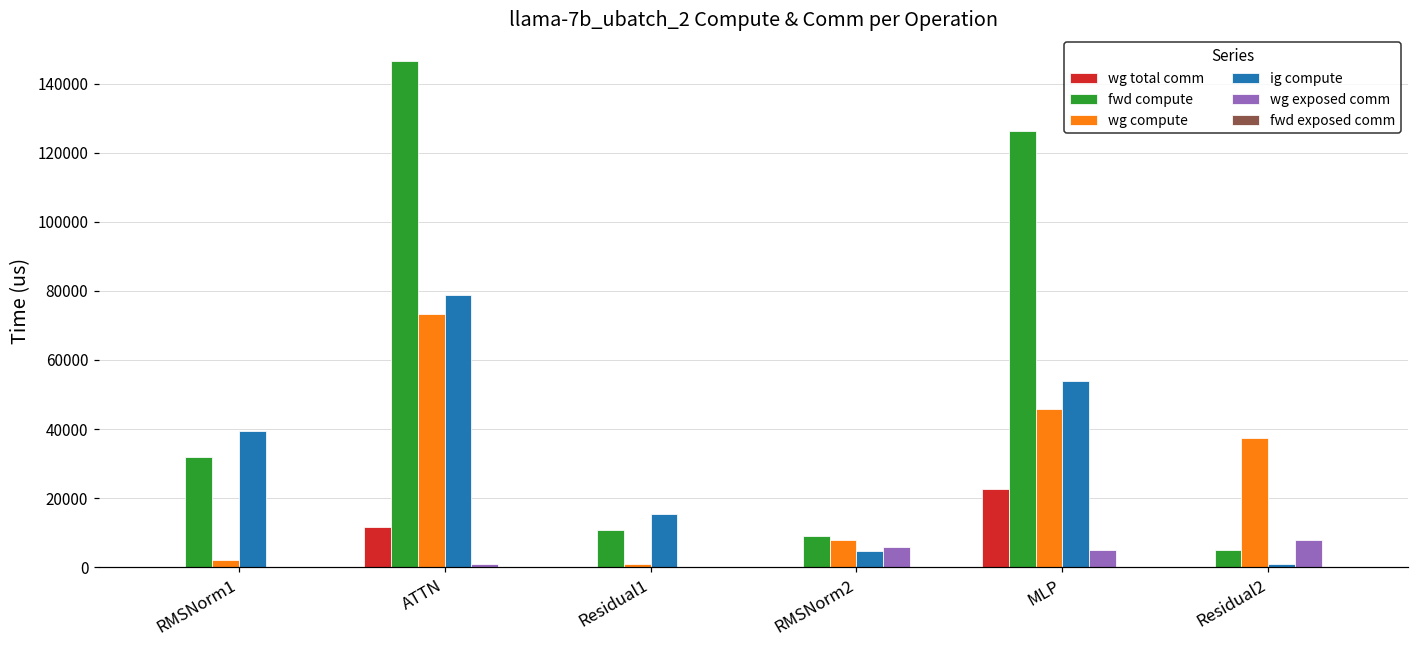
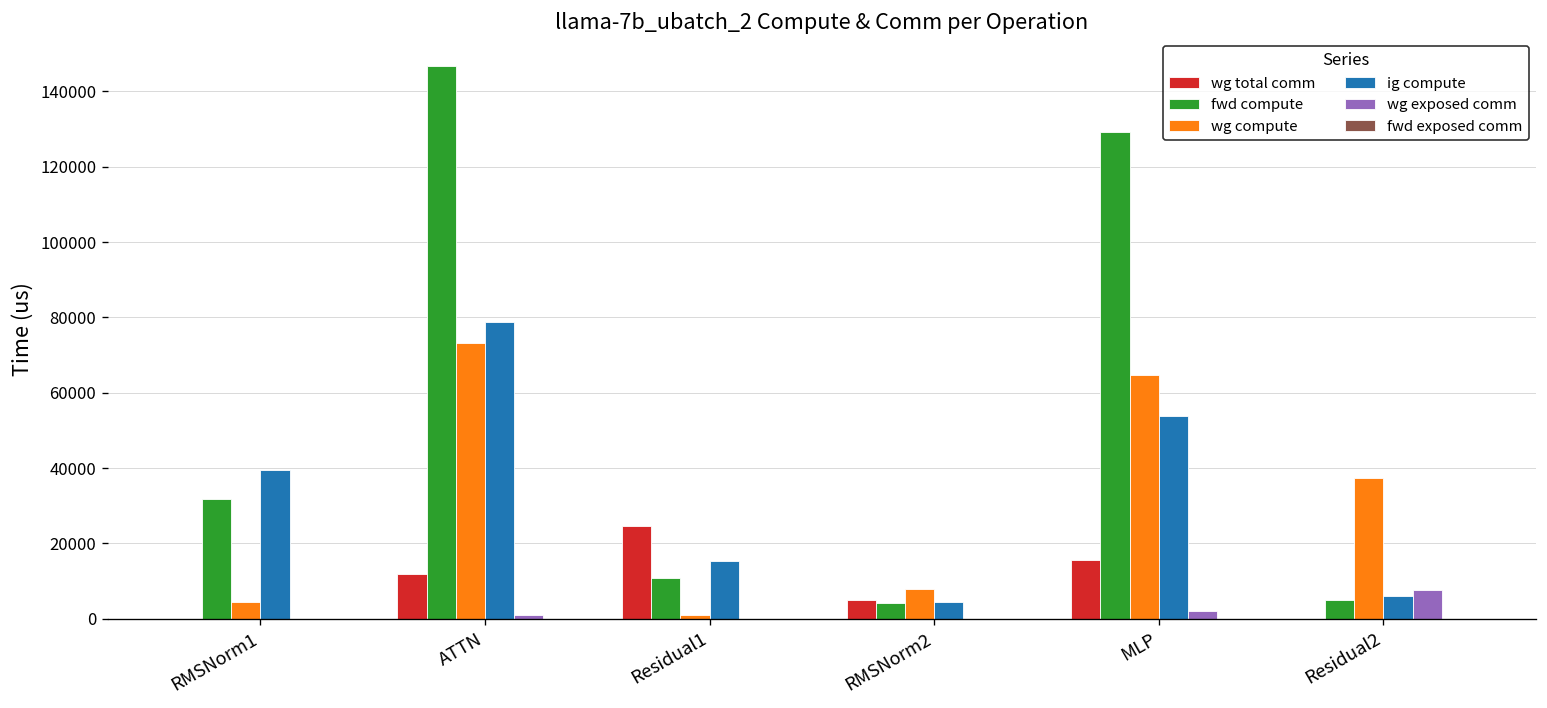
  {
    "wg total comm": {
      "RMSNorm1": 0,
      "ATTN": 12000,
-     "Residual1": 0,
-     "RMSNorm2": 0,
-     "MLP": 23000,
+     "Residual1": 25000,
+     "RMSNorm2": 5000,
+     "MLP": 16000,
      "Residual2": 0
    },
    "fwd compute": {
      "RMSNorm1": 32000,
      "ATTN": 147000,
      "Residual1": 11000,
-     "RMSNorm2": 9000,
-     "MLP": 126000,
+     "RMSNorm2": 4000,
+     "MLP": 129000,
      "Residual2": 5000
    },
    "wg compute": {
-     "RMSNorm1": 2000,
+     "RMSNorm1": 5000,
      "ATTN": 73000,
      "Residual1": 1000,
      "RMSNorm2": 8000,
-     "MLP": 46000,
+     "MLP": 65000,
      "Residual2": 37000
    },
    "ig compute": {
      "RMSNorm1": 40000,
      "ATTN": 79000,
      "Residual1": 15000,
      "RMSNorm2": 5000,
      "MLP": 54000,
-     "Residual2": 1000
+     "Residual2": 6000
    },
    "wg exposed comm": {
      "RMSNorm1": 0,
      "ATTN": 1000,
      "Residual1": 0,
-     "RMSNorm2": 6000,
-     "MLP": 5000,
+     "RMSNorm2": 0,
+     "MLP": 2000,
      "Residual2": 8000
    },
    "fwd exposed comm": {
      "RMSNorm1": 0,
      "ATTN": 0,
      "Residual1": 0,
      "RMSNorm2": 0,
      "MLP": 0,
      "Residual2": 0
    }
  }
